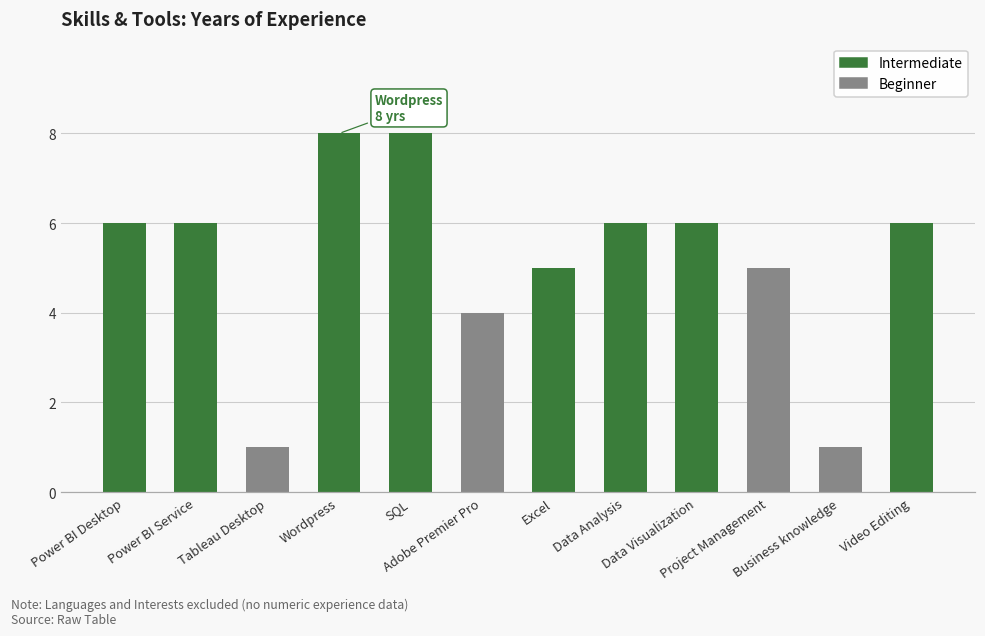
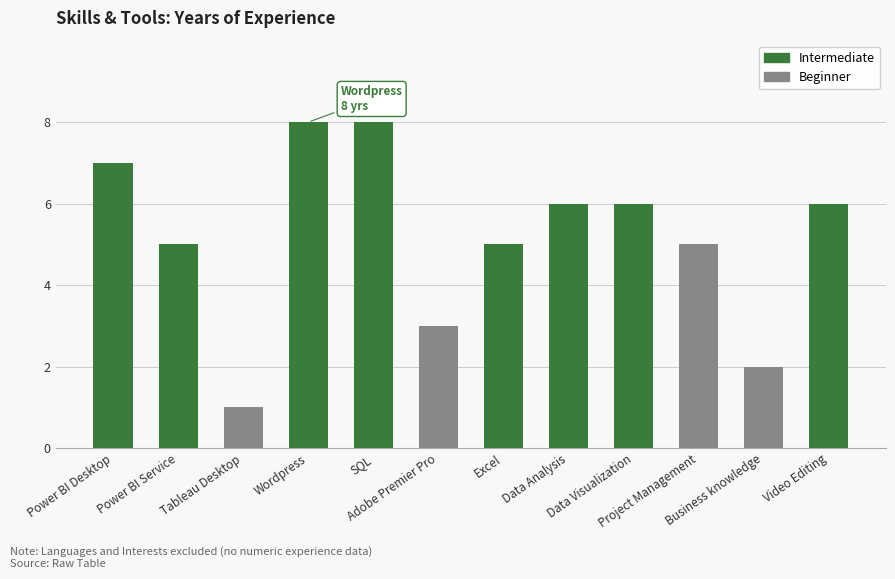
  {
-   "Power BI Desktop": 6,
-   "Power BI Service": 6,
+   "Power BI Desktop": 7,
+   "Power BI Service": 5,
    "Tableau Desktop": 1,
    "Wordpress": 8,
-   "Adobe Premier Pro": 4,
+   "Adobe Premier Pro": 3,
    "Excel": 5,
    "Data Analysis": 6,
    "Data Visualization": 6,
    "Project Management": 5,
-   "Business knowledge": 1,
+   "Business knowledge": 2,
    "Video Editing": 6
  }
